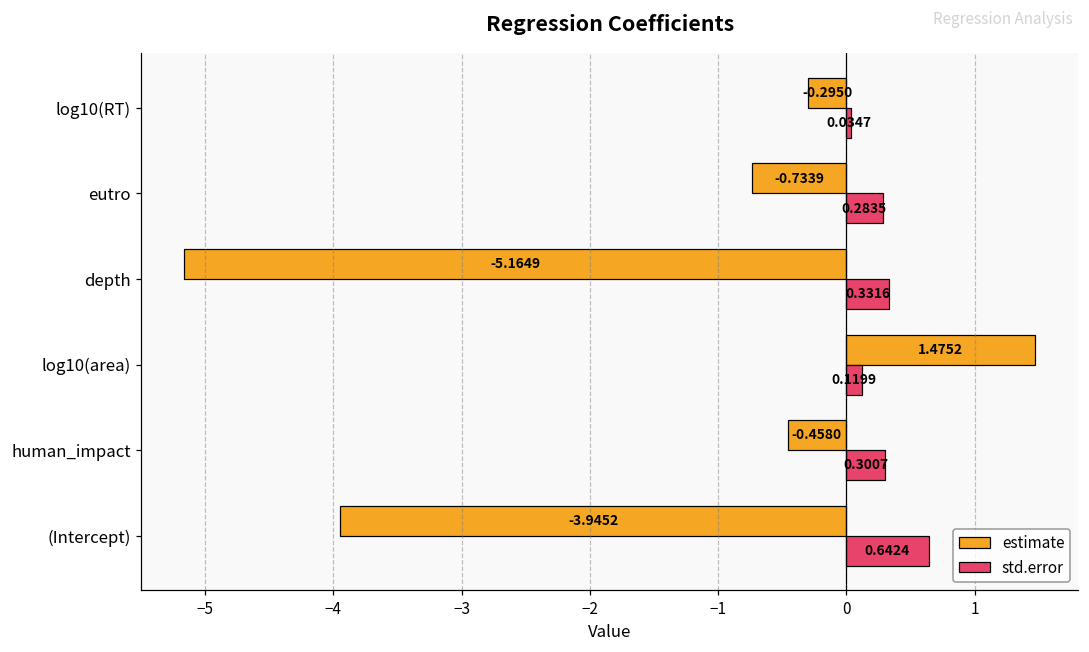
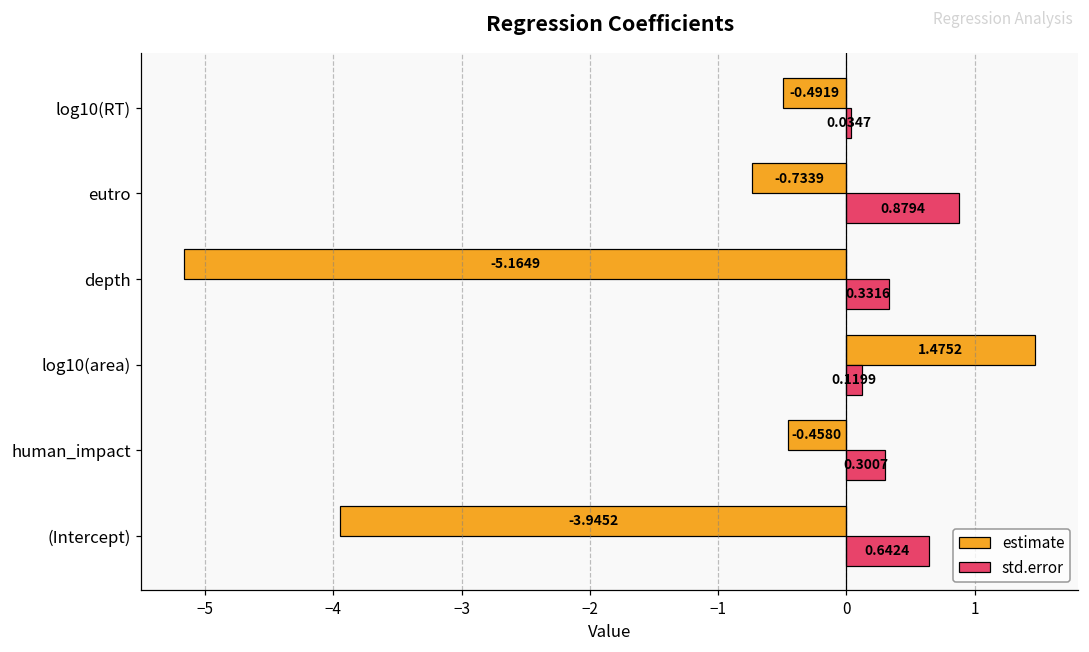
  {
    "estimate": {
-     "log10(RT)": -0.2950,
+     "log10(RT)": -0.4919,
      "eutro": -0.7339,
      "depth": -5.1649,
      "log10(area)": 1.4752,
      "human_impact": -0.4580,
      "(Intercept)": -3.9452
    },
    "std.error": {
      "log10(RT)": 0.0347,
-     "eutro": 0.2835,
+     "eutro": 0.8794,
      "depth": 0.3316,
      "log10(area)": 0.1199,
      "human_impact": 0.3007,
      "(Intercept)": 0.6424
    }
  }
